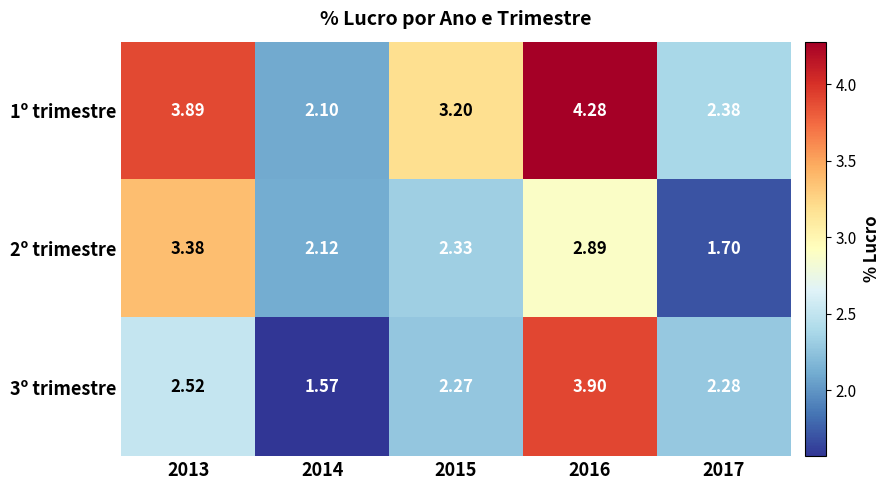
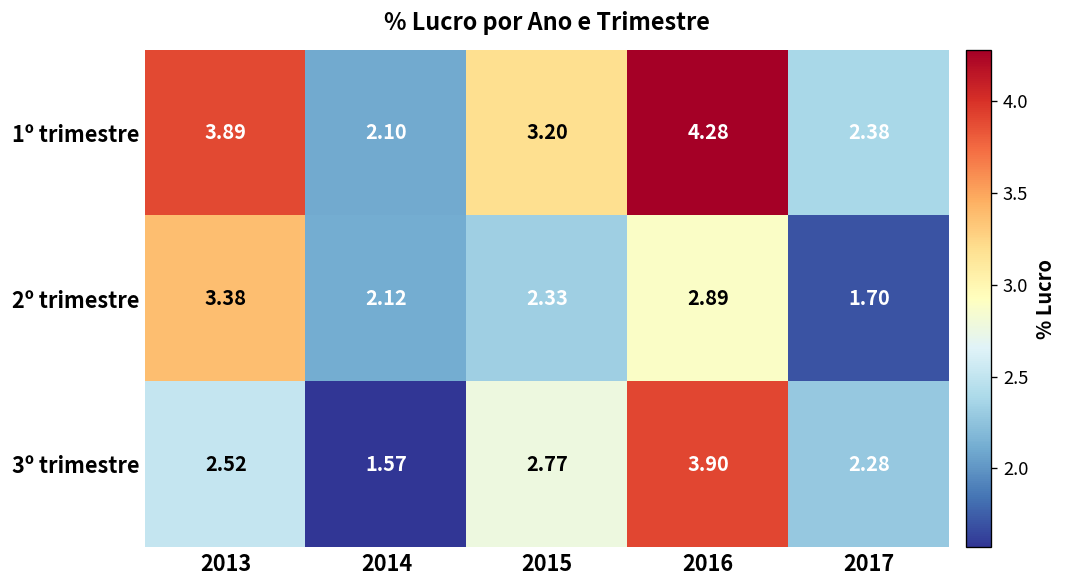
  {
    "1º trimestre": {
      "2013": 3.89,
      "2014": 2.10,
      "2015": 3.20,
      "2016": 4.28,
      "2017": 2.38
    },
    "2º trimestre": {
      "2013": 3.38,
      "2014": 2.12,
      "2015": 2.33,
      "2016": 2.89,
      "2017": 1.70
    },
    "3º trimestre": {
      "2013": 2.52,
      "2014": 1.57,
-     "2015": 2.27,
+     "2015": 2.77,
      "2016": 3.90,
      "2017": 2.28
    }
  }
